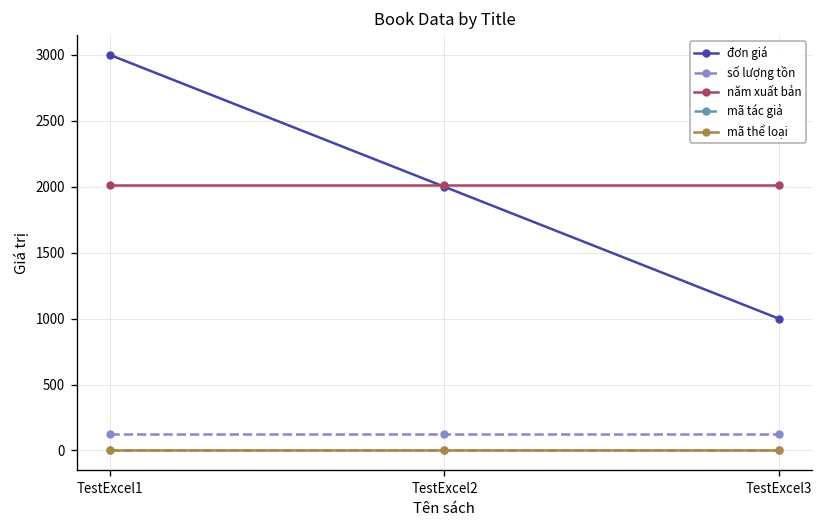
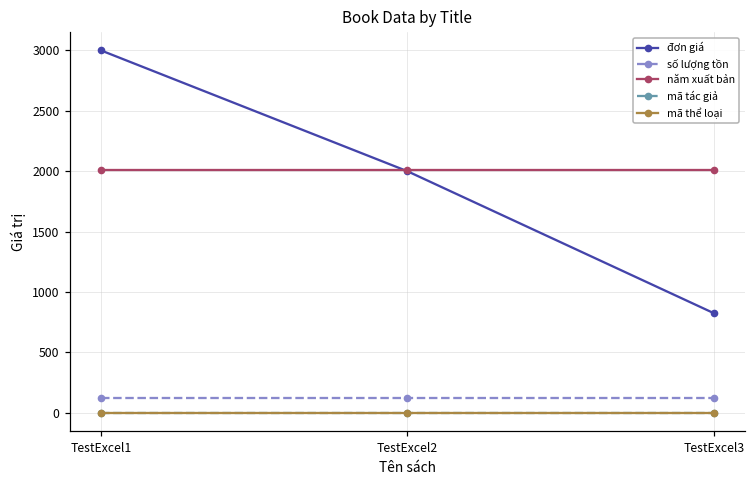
  {
    "đơn giá": {
      "TestExcel1": 3000,
-     "TestExcel3": 1000
+     "TestExcel3": 830
    },
    "số lượng tồn": {
      "TestExcel1": 120,
      "TestExcel2": 120,
      "TestExcel3": 120
    },
    "năm xuất bản": {
      "TestExcel1": 2010,
      "TestExcel3": 2010
    },
    "mã thể loại": {
      "TestExcel1": 0,
      "TestExcel2": 0,
      "TestExcel3": 0
    }
  }
